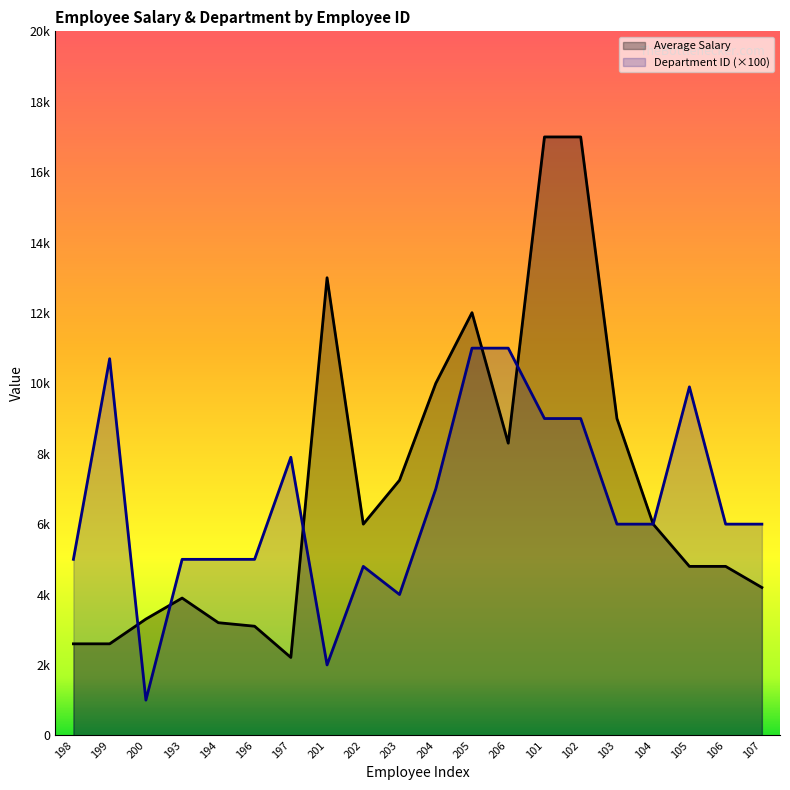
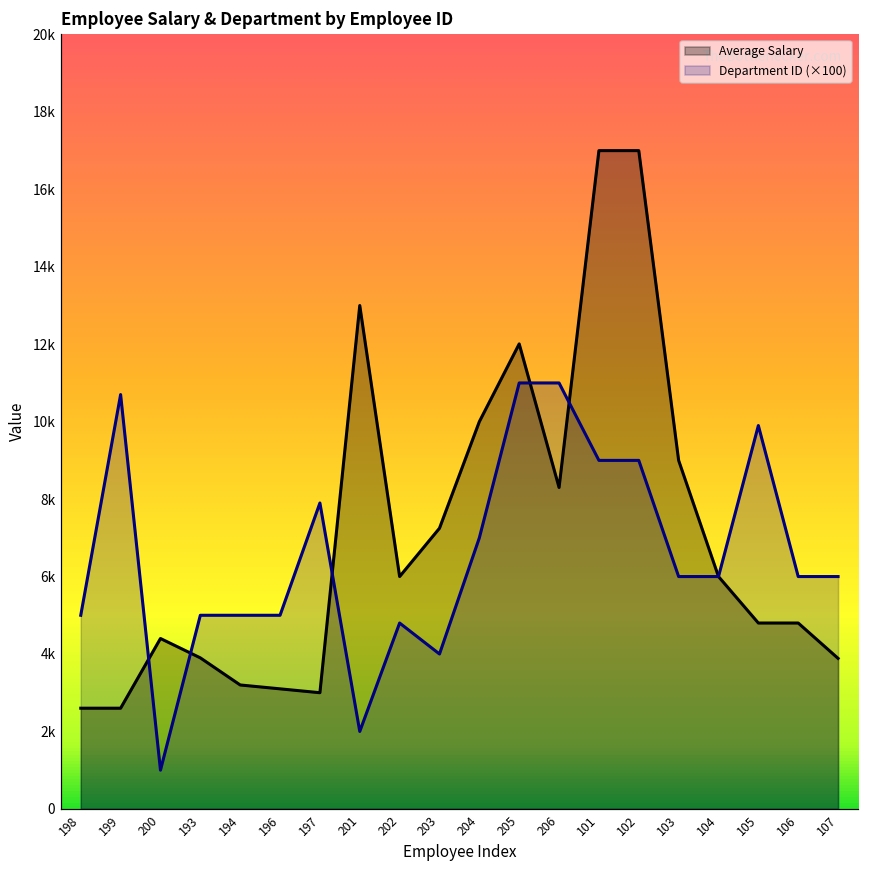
  {
    "Average Salary": {
      "198": 2600,
      "199": 2600,
-     "200": 3300,
+     "200": 4400,
      "193": 3900,
      "194": 3200,
      "196": 3100,
-     "197": 2200,
+     "197": 3000,
      "201": 13000,
      "202": 6000,
      "203": 7200,
      "204": 10000,
      "205": 12000,
      "206": 8300,
      "101": 17000,
      "102": 17000,
      "103": 9000,
      "105": 4800,
      "106": 4800,
-     "107": 4200
+     "107": 3900
    },
    "Department ID (×100)": {
      "198": 5000,
      "199": 10700,
      "200": 1000,
      "193": 5000,
      "194": 5000,
      "196": 5000,
      "197": 7900,
      "201": 2000,
      "202": 4800,
      "203": 4000,
      "204": 7000,
      "205": 11000,
      "206": 11000,
      "101": 9000,
      "102": 9000,
      "103": 6000,
      "105": 9900,
      "106": 6000,
      "107": 6000
    }
  }
